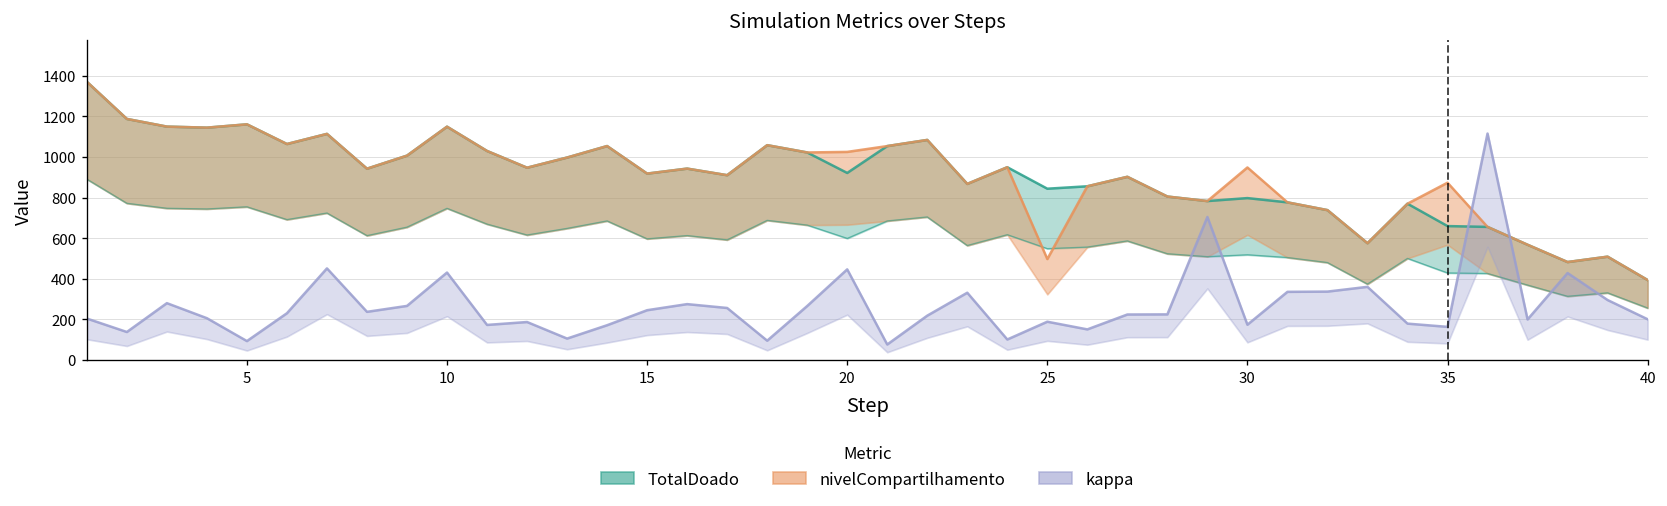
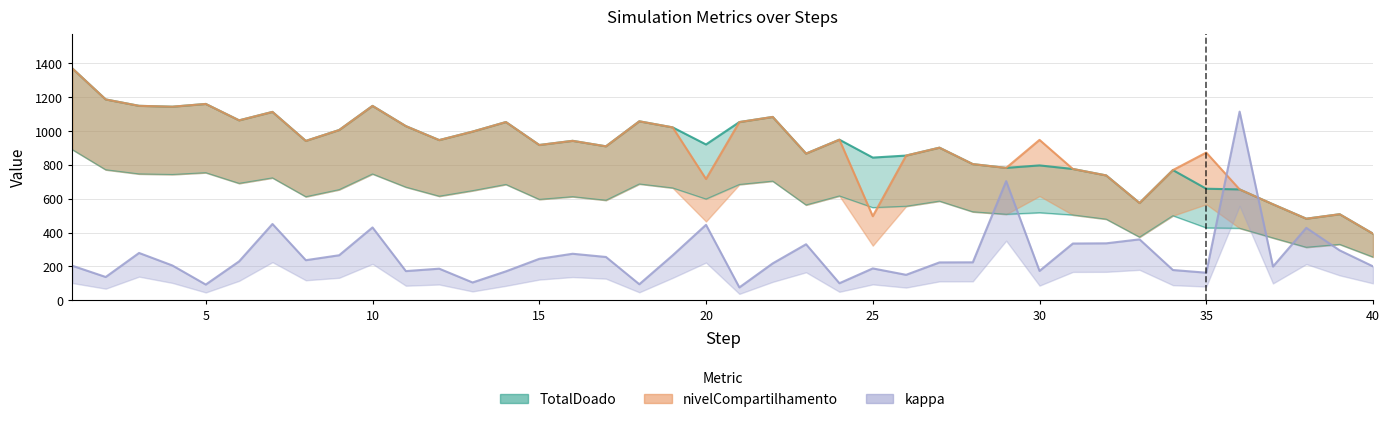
  {
    "nivelCompartilhamento": {
-     "20": 1020,
+     "20": 720,
      "25": 500,
      "30": 950,
      "35": 870
    },
    "kappa": {
      "5": 90,
      "10": 430,
      "15": 250,
      "20": 450,
      "25": 190,
      "30": 170,
      "35": 160,
      "40": 200
    }
  }
